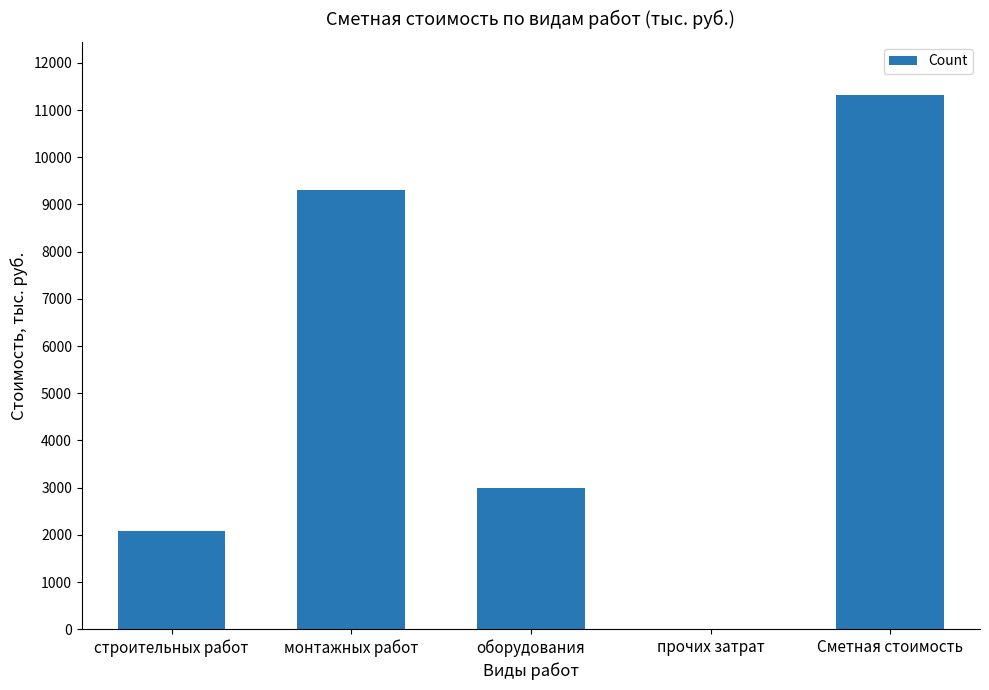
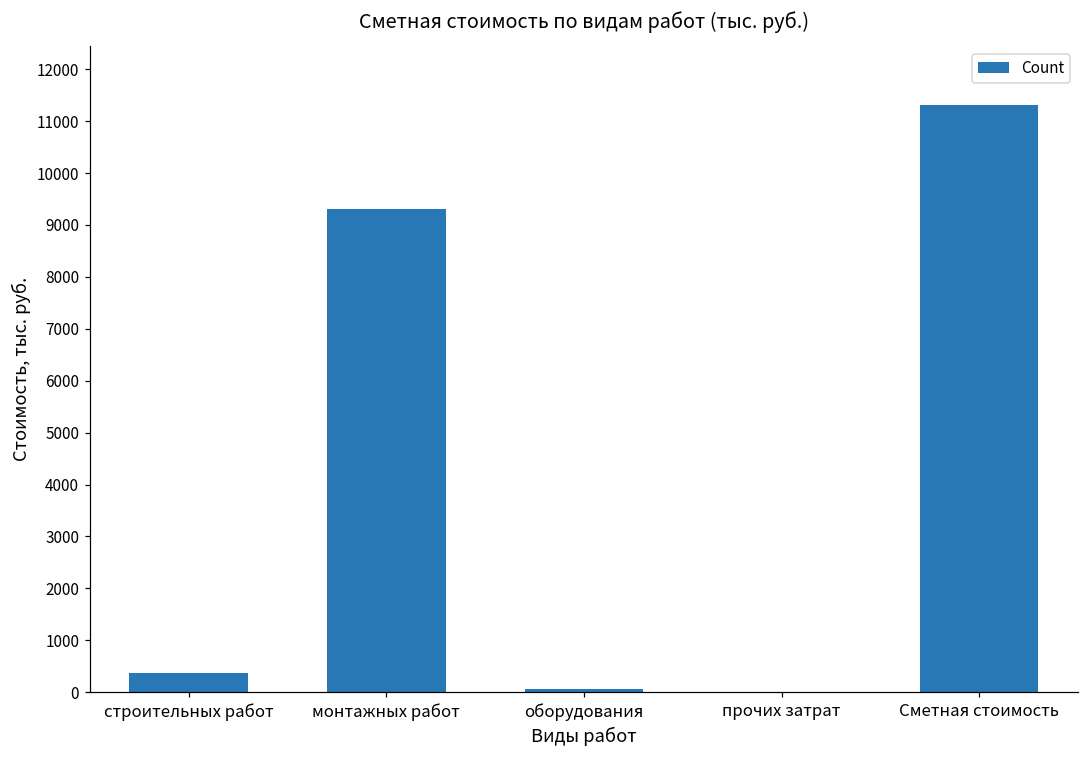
  {
-   "строительных работ": 2100,
+   "строительных работ": 400,
    "монтажных работ": 9300,
-   "оборудования": 3000,
+   "оборудования": 100,
    "прочих затрат": 0,
    "Сметная стоимость": 11300
  }
